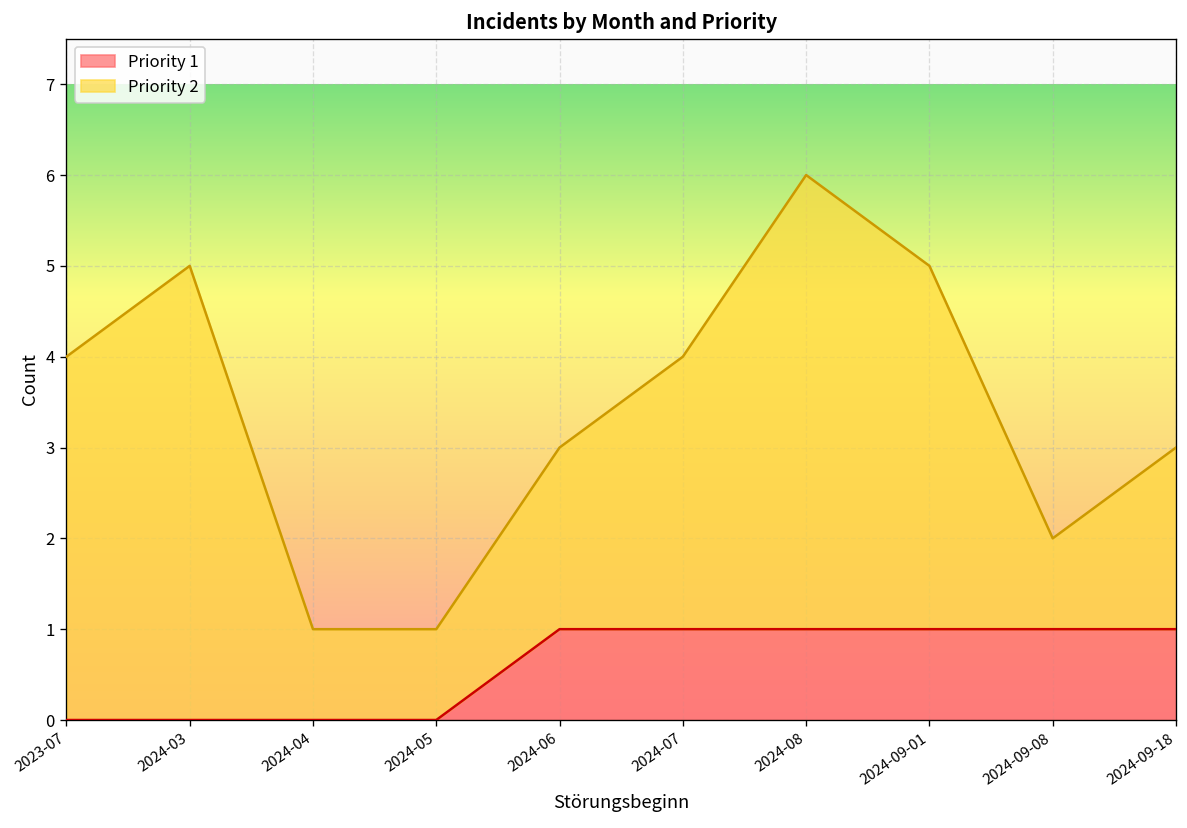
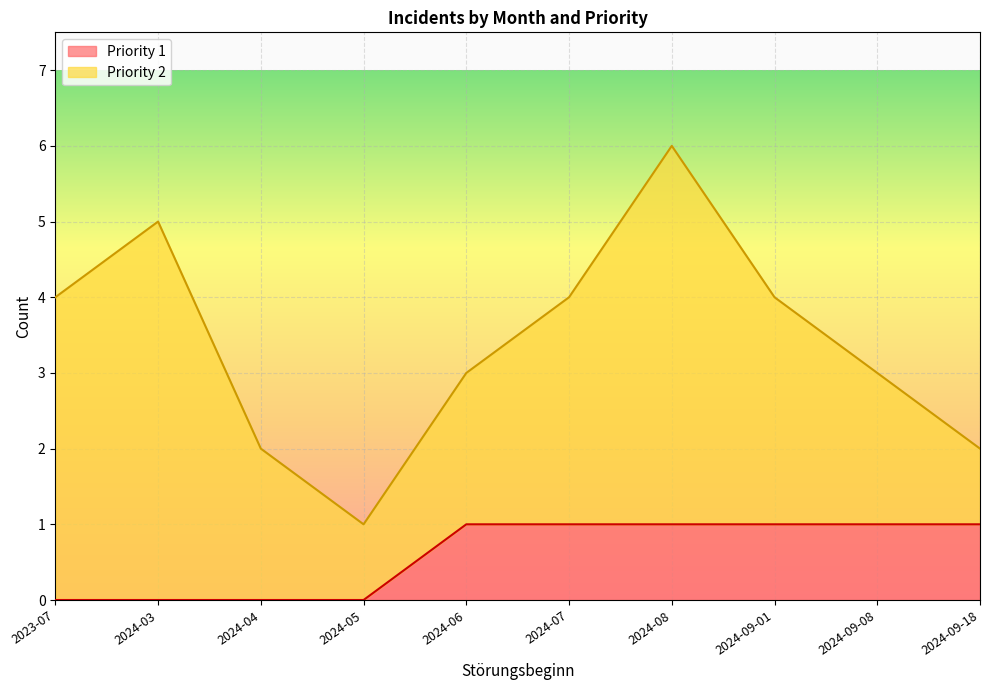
  {
    "Priority 1": {
      "2023-07": 0,
      "2024-03": 0,
      "2024-04": 0,
      "2024-05": 0,
      "2024-06": 1,
      "2024-07": 1,
      "2024-08": 1,
      "2024-09-01": 1,
      "2024-09-08": 1,
      "2024-09-18": 1
    },
    "Priority 2": {
      "2023-07": 4,
      "2024-03": 5,
-     "2024-04": 1,
+     "2024-04": 2,
      "2024-05": 1,
      "2024-06": 2,
      "2024-07": 3,
      "2024-08": 5,
-     "2024-09-01": 4,
-     "2024-09-08": 1,
-     "2024-09-18": 2
+     "2024-09-01": 3,
+     "2024-09-08": 2,
+     "2024-09-18": 1
    }
  }
